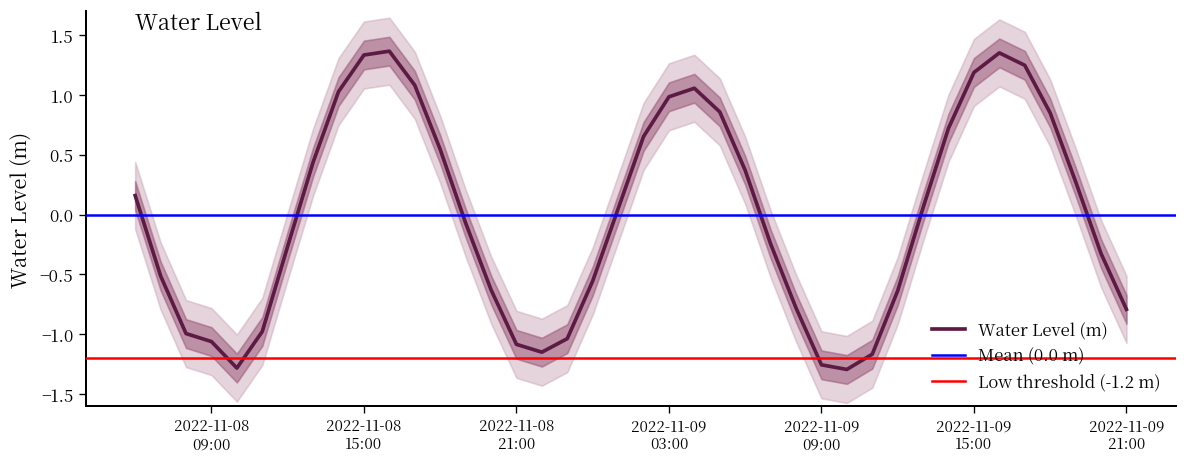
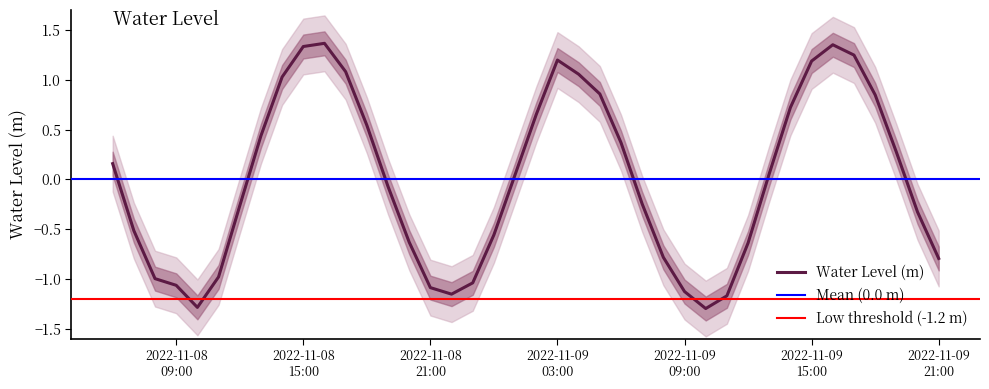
  {
    "Water Level (m)": {
      "2022-11-08 09:00": -1.1,
      "2022-11-08 15:00": 1.3,
      "2022-11-08 21:00": -1.1,
-     "2022-11-09 03:00": 1.0,
-     "2022-11-09 09:00": -1.3,
+     "2022-11-09 03:00": 1.2,
+     "2022-11-09 09:00": -1.1,
      "2022-11-09 15:00": 1.2,
      "2022-11-09 21:00": -0.8
    }
  }
